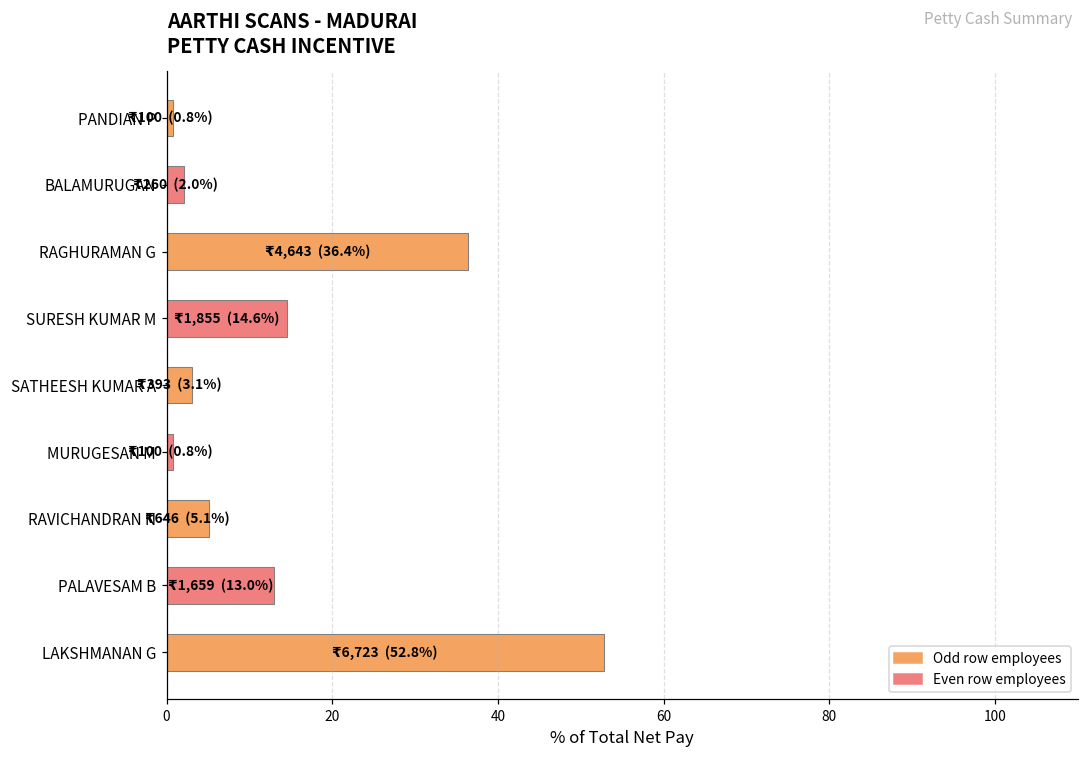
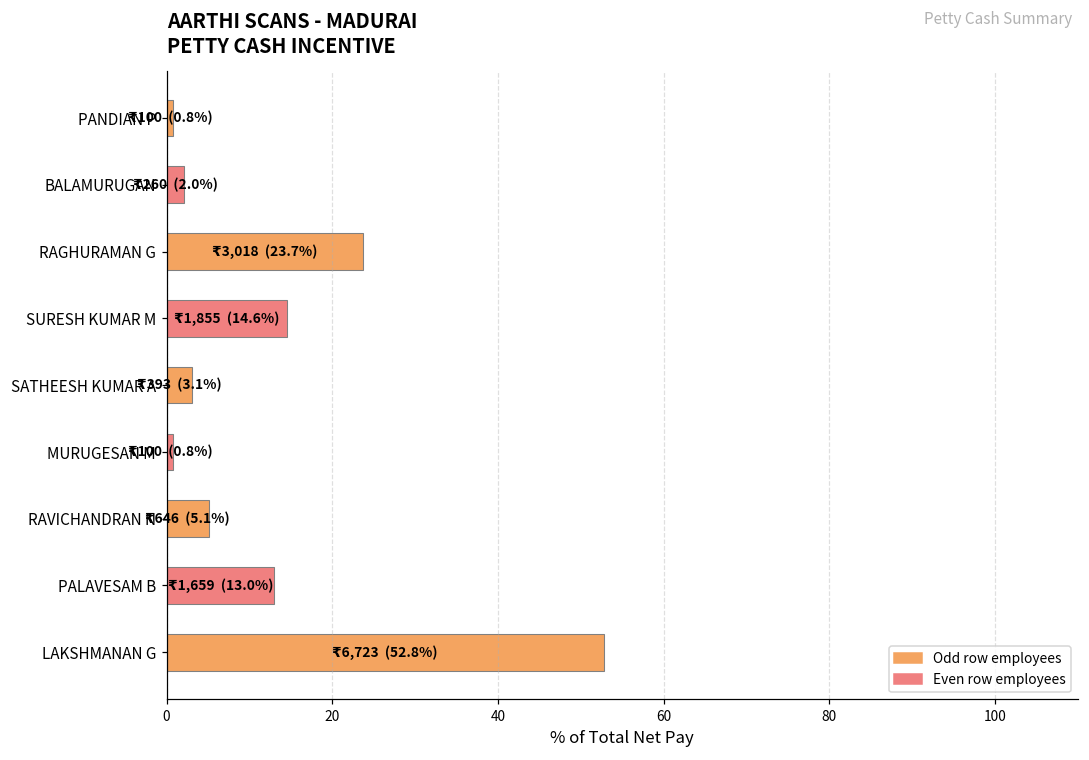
  {
    "PANDIAN P": "(0.8%)",
    "BALAMURUGAN": "(2.0%)",
-   "RAGHURAMAN G": "4,643 (36.4%)",
+   "RAGHURAMAN G": "3,018 (23.7%)",
    "SURESH KUMAR M": "(14.6%)",
    "SATHEESH KUMAR A": "(3.1%)",
    "MURUGESAN M": "(0.8%)",
    "RAVICHANDRAN N": "(5.1%)",
    "PALAVESAM B": "(13.0%)",
    "LAKSHMANAN G": "(52.8%)"
  }
